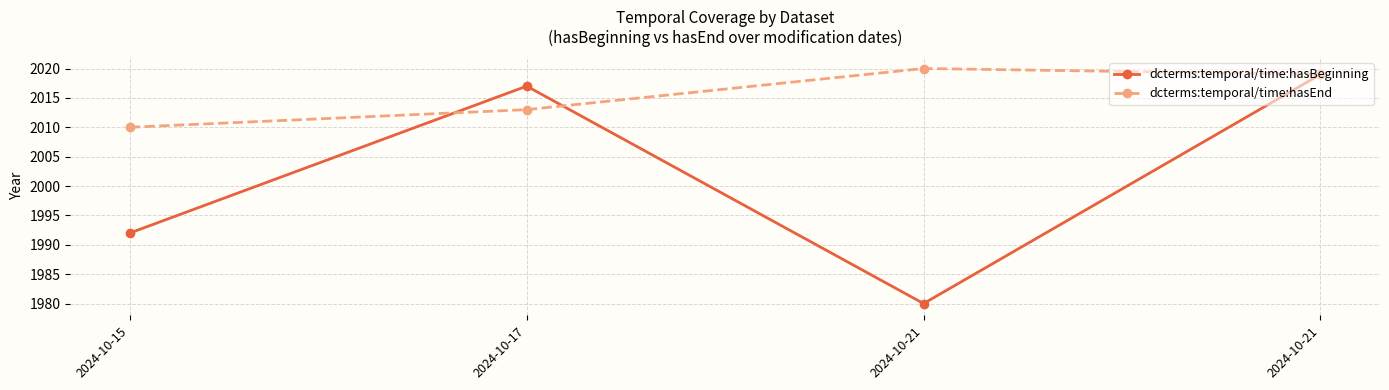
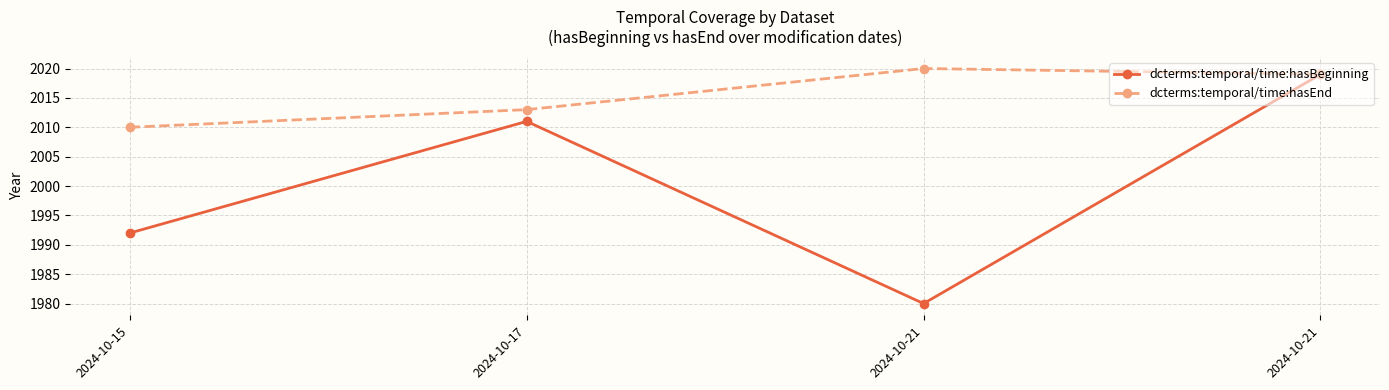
  {
    "dcterms:temporal/time:hasBeginning": {
      "2024-10-15": 1992,
-     "2024-10-17": 2017
+     "2024-10-17": 2011
    },
    "dcterms:temporal/time:hasEnd": {
      "2024-10-15": 2010,
      "2024-10-17": 2013
    }
  }
